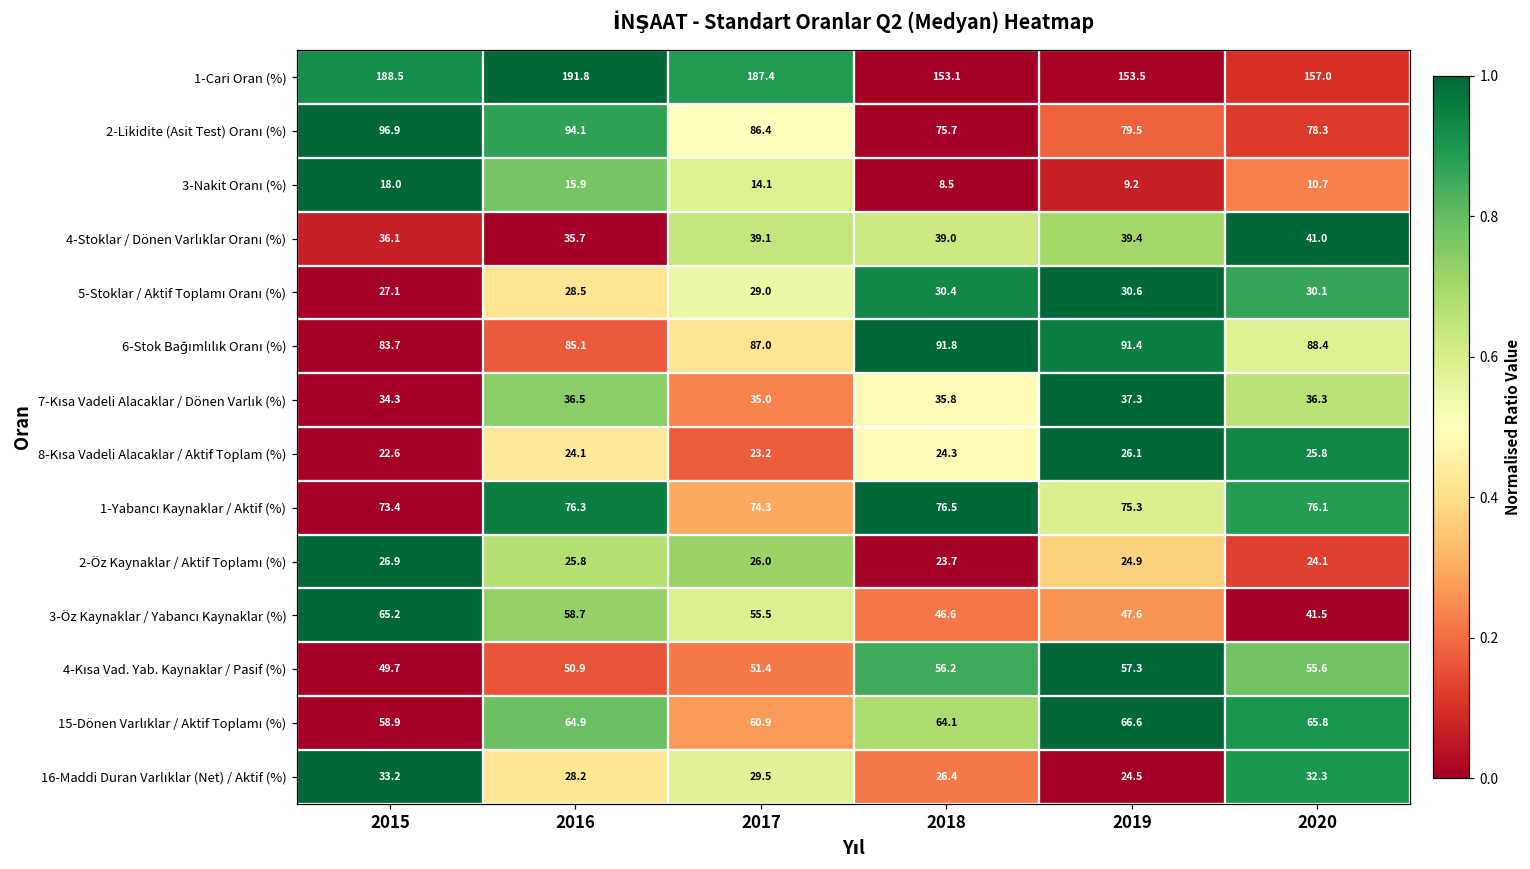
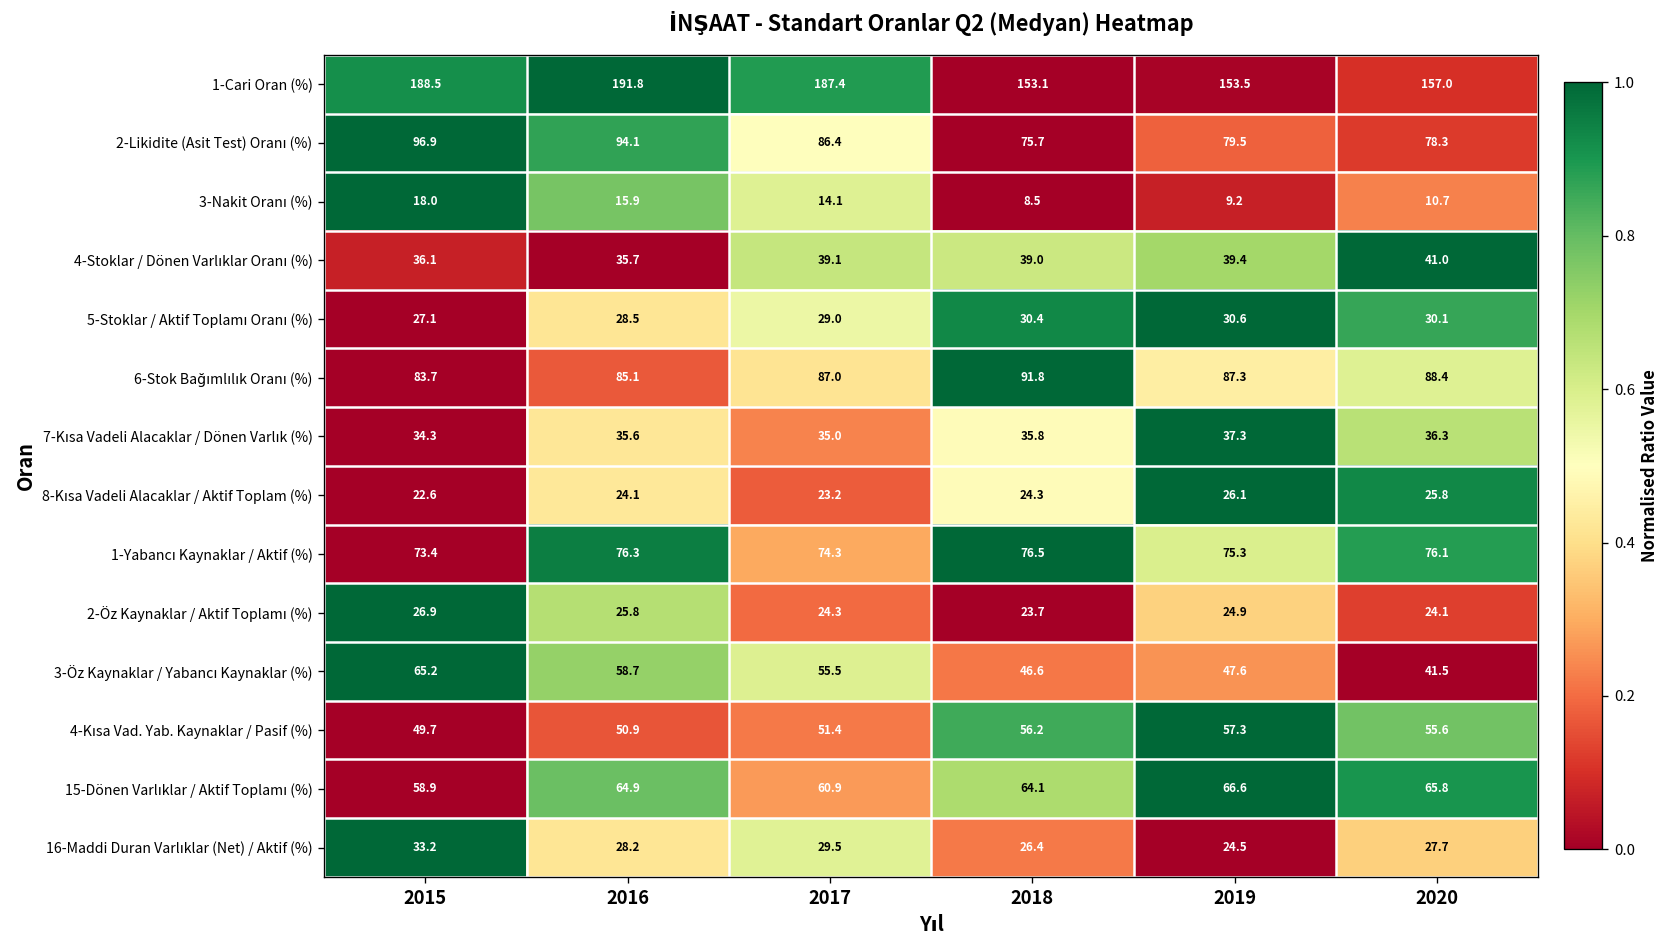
  {
    "1-Cari Oran (%)": {
      "2015": 188.5,
      "2016": 191.8,
      "2017": 187.4,
      "2018": 153.1,
      "2019": 153.5,
      "2020": 157.0
    },
    "2-Likidite (Asit Test) Oranı (%)": {
      "2015": 96.9,
      "2016": 94.1,
      "2017": 86.4,
      "2018": 75.7,
      "2019": 79.5,
      "2020": 78.3
    },
    "3-Nakit Oranı (%)": {
      "2015": 18.0,
      "2016": 15.9,
      "2017": 14.1,
      "2018": 8.5,
      "2019": 9.2,
      "2020": 10.7
    },
    "4-Stoklar / Dönen Varlıklar Oranı (%)": {
      "2015": 36.1,
      "2016": 35.7,
      "2017": 39.1,
      "2018": 39.0,
      "2019": 39.4,
      "2020": 41.0
    },
    "5-Stoklar / Aktif Toplamı Oranı (%)": {
      "2015": 27.1,
      "2016": 28.5,
      "2017": 29.0,
      "2018": 30.4,
      "2019": 30.6,
      "2020": 30.1
    },
    "6-Stok Bağımlılık Oranı (%)": {
      "2015": 83.7,
      "2016": 85.1,
      "2017": 87.0,
      "2018": 91.8,
-     "2019": 91.4,
+     "2019": 87.3,
      "2020": 88.4
    },
    "7-Kısa Vadeli Alacaklar / Dönen Varlık (%)": {
      "2015": 34.3,
-     "2016": 36.5,
+     "2016": 35.6,
      "2017": 35.0,
      "2018": 35.8,
      "2019": 37.3,
      "2020": 36.3
    },
    "8-Kısa Vadeli Alacaklar / Aktif Toplam (%)": {
      "2015": 22.6,
      "2016": 24.1,
      "2017": 23.2,
      "2018": 24.3,
      "2019": 26.1,
      "2020": 25.8
    },
    "1-Yabancı Kaynaklar / Aktif (%)": {
      "2015": 73.4,
      "2016": 76.3,
      "2017": 74.3,
      "2018": 76.5,
      "2019": 75.3,
      "2020": 76.1
    },
    "2-Öz Kaynaklar / Aktif Toplamı (%)": {
      "2015": 26.9,
      "2016": 25.8,
-     "2017": 26.0,
+     "2017": 24.3,
      "2018": 23.7,
      "2019": 24.9,
      "2020": 24.1
    },
    "3-Öz Kaynaklar / Yabancı Kaynaklar (%)": {
      "2015": 65.2,
      "2016": 58.7,
      "2017": 55.5,
      "2018": 46.6,
      "2019": 47.6,
      "2020": 41.5
    },
    "4-Kısa Vad. Yab. Kaynaklar / Pasif (%)": {
      "2015": 49.7,
      "2016": 50.9,
      "2017": 51.4,
      "2018": 56.2,
      "2019": 57.3,
      "2020": 55.6
    },
    "15-Dönen Varlıklar / Aktif Toplamı (%)": {
      "2015": 58.9,
      "2016": 64.9,
      "2017": 60.9,
      "2018": 64.1,
      "2019": 66.6,
      "2020": 65.8
    },
    "16-Maddi Duran Varlıklar (Net) / Aktif (%)": {
      "2015": 33.2,
      "2016": 28.2,
      "2017": 29.5,
      "2018": 26.4,
      "2019": 24.5,
-     "2020": 32.3
+     "2020": 27.7
    }
  }
